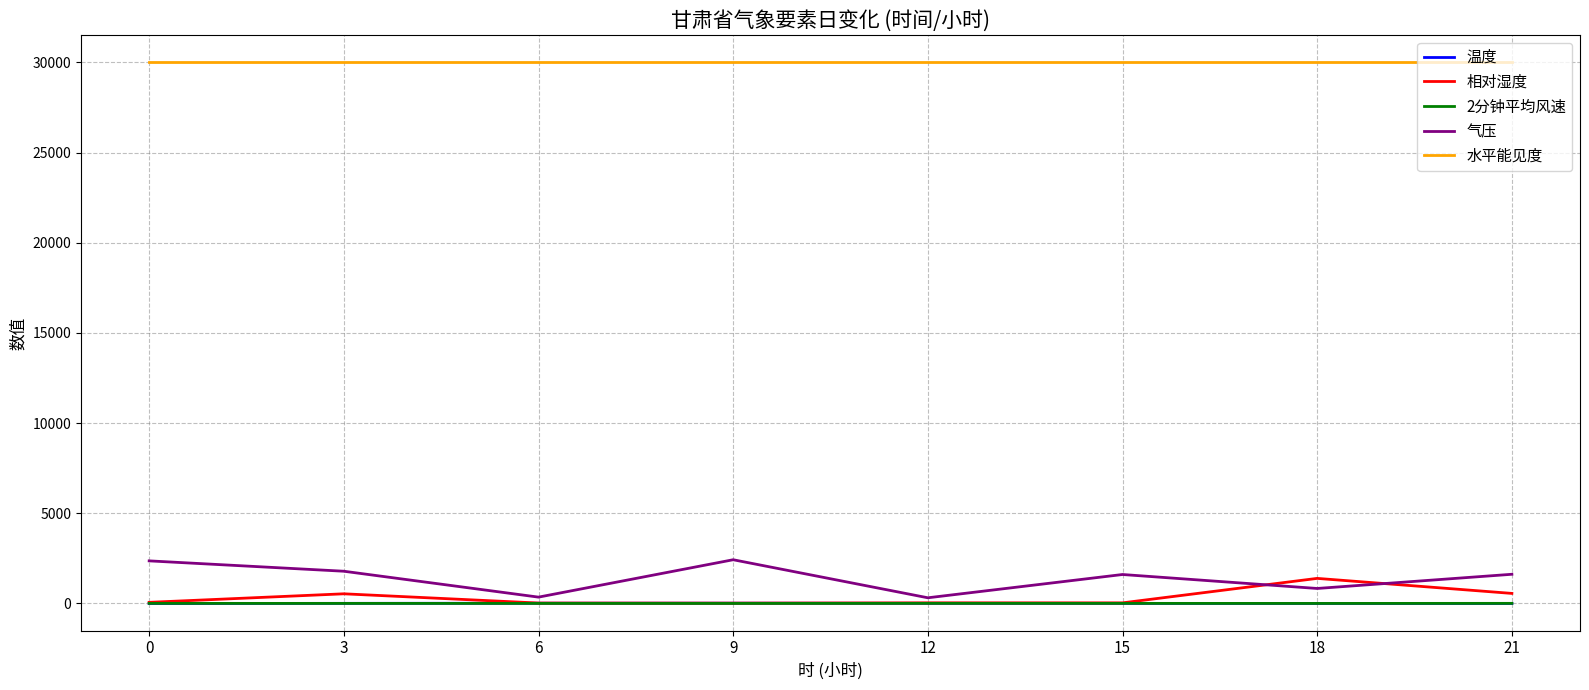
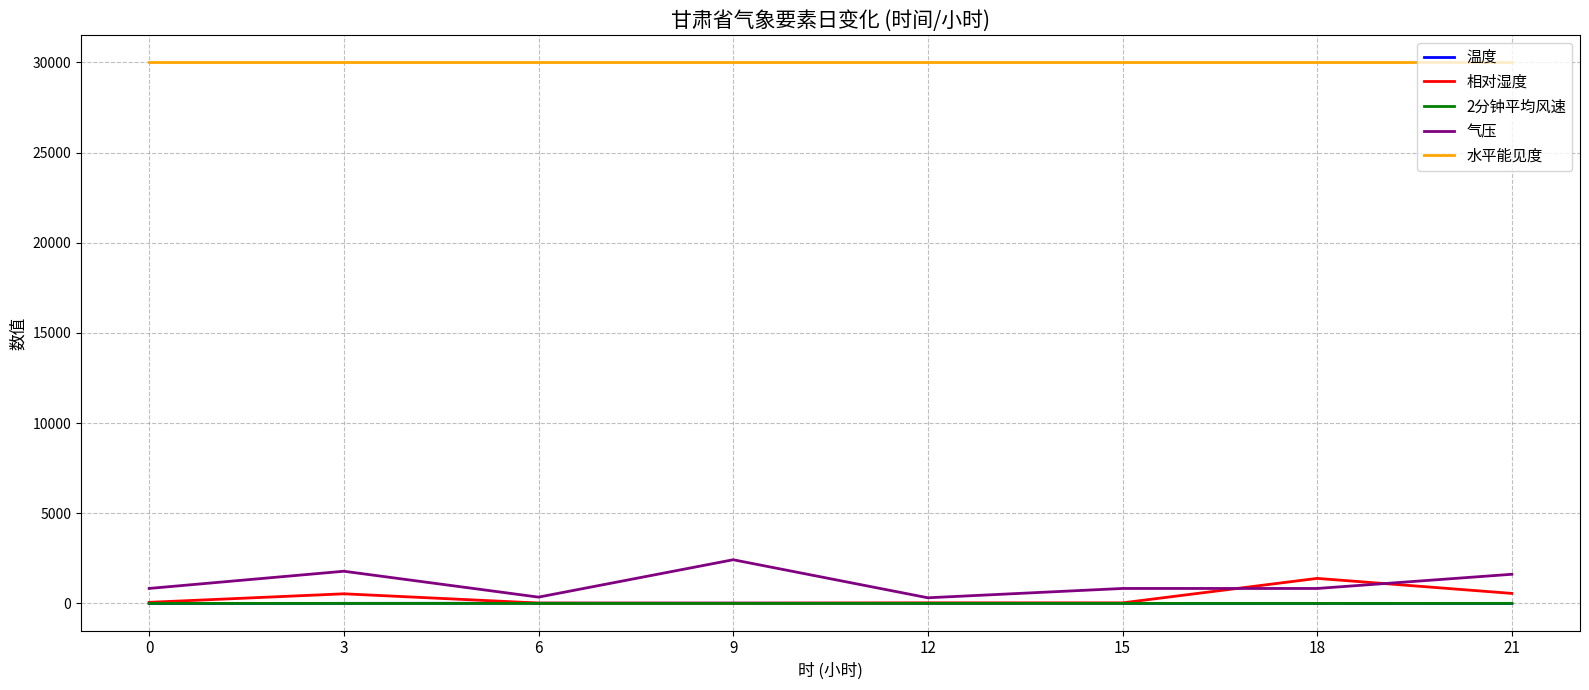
  {
    "相对湿度": {
      "3": 500,
      "18": 1400,
      "21": 600
    },
    "气压": {
-     "0": 2400,
+     "0": 800,
      "3": 1800,
      "6": 300,
      "9": 2400,
      "12": 300,
-     "15": 1600,
+     "15": 800,
      "18": 800,
      "21": 1600
    },
    "水平能见度": {
      "0": 30000,
      "3": 30000,
      "6": 30000,
      "9": 30000,
      "12": 30000,
      "15": 30000,
      "18": 30000
    }
  }
